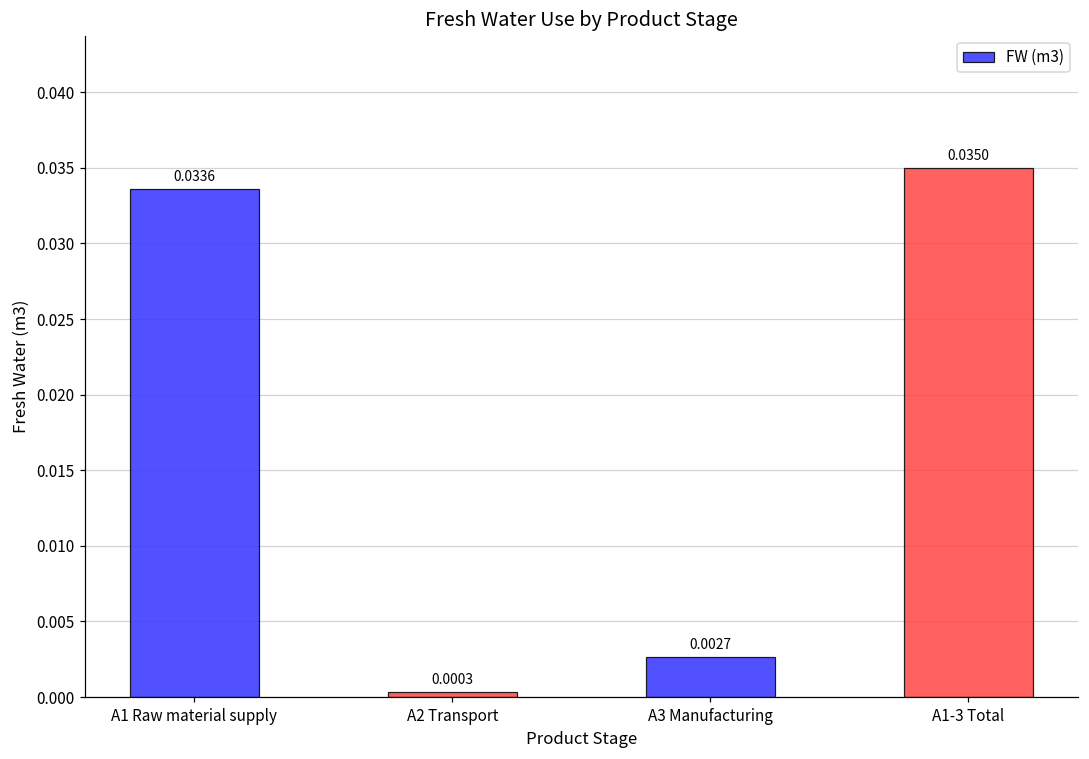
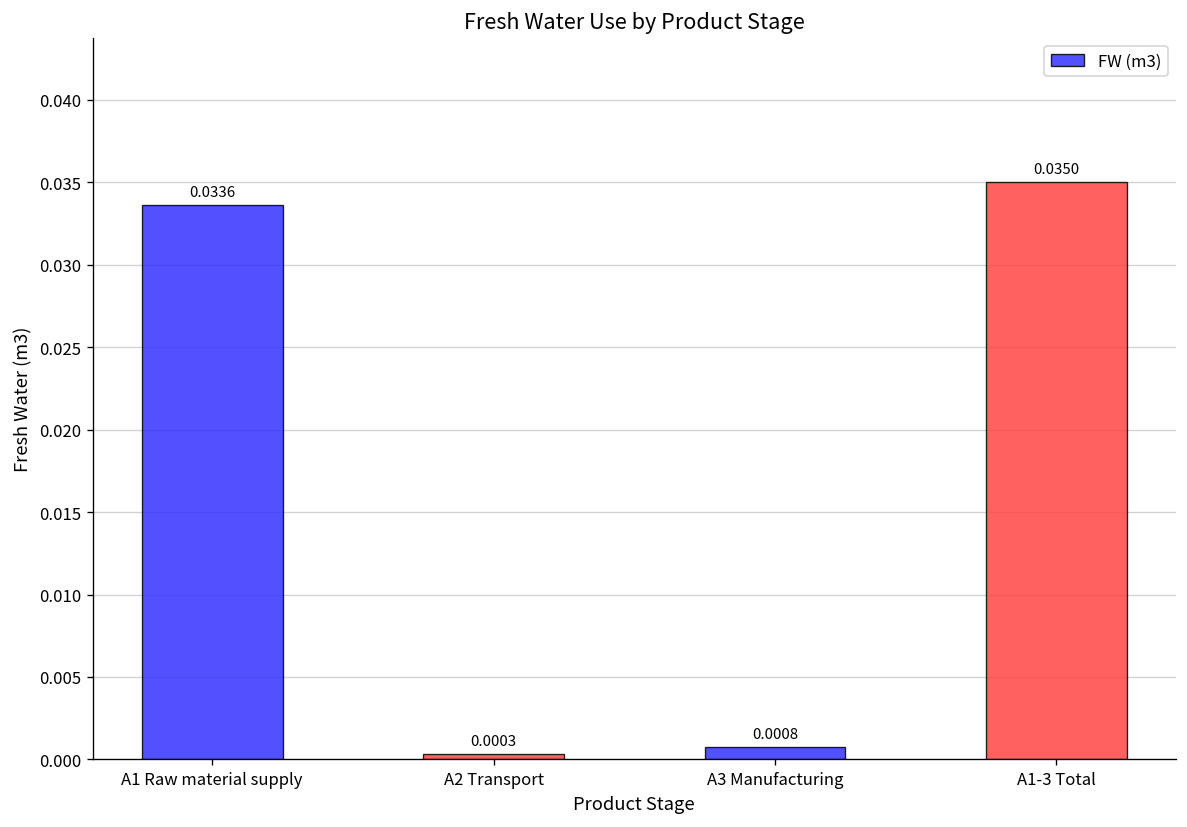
  {
    "A1 Raw material supply": 0.0336,
    "A2 Transport": 0.0003,
-   "A3 Manufacturing": 0.0027,
+   "A3 Manufacturing": 0.0008,
    "A1-3 Total": 0.0350
  }
